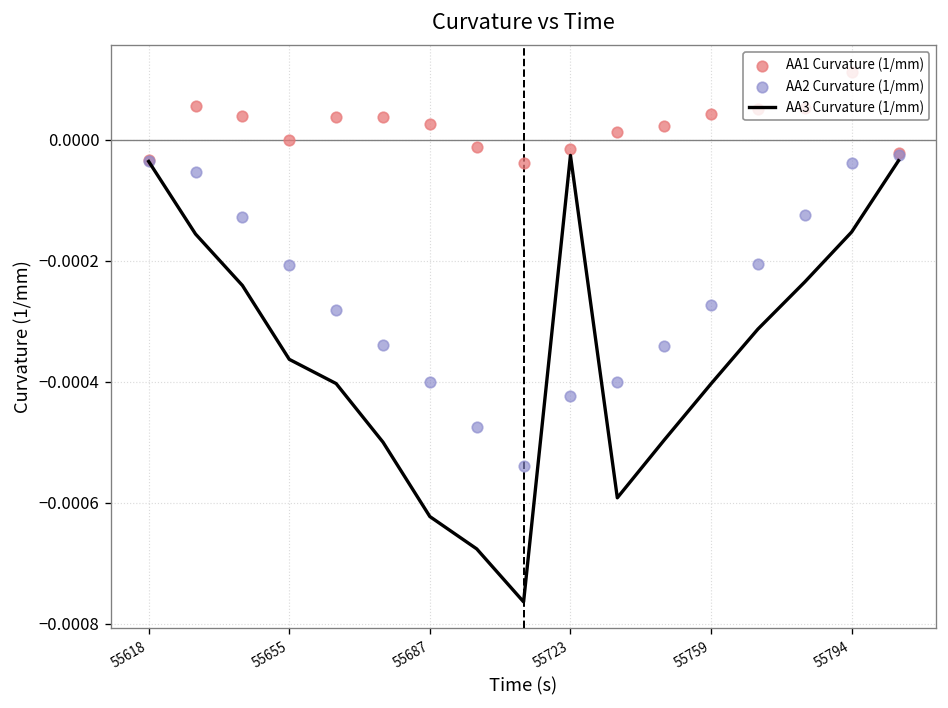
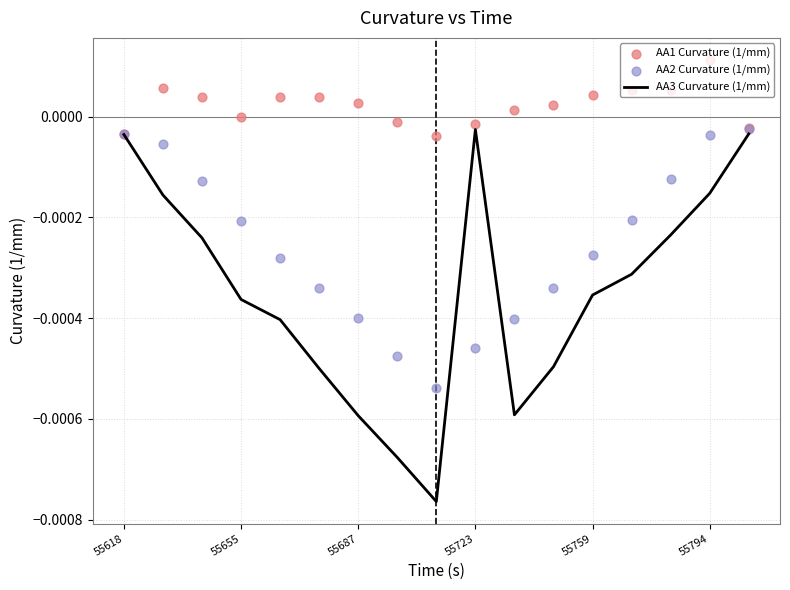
  {
    "AA3 Curvature (1/mm)": {
      "55655": -0.00036,
-     "55687": -0.00062,
+     "55687": -0.00059,
      "55723": -0.00003,
-     "55759": -0.00040,
+     "55759": -0.00035,
      "55794": -0.00015
    },
    "AA2 Curvature (1/mm)": {
-     "55723": -0.00042
+     "55723": -0.00046
    }
  }
